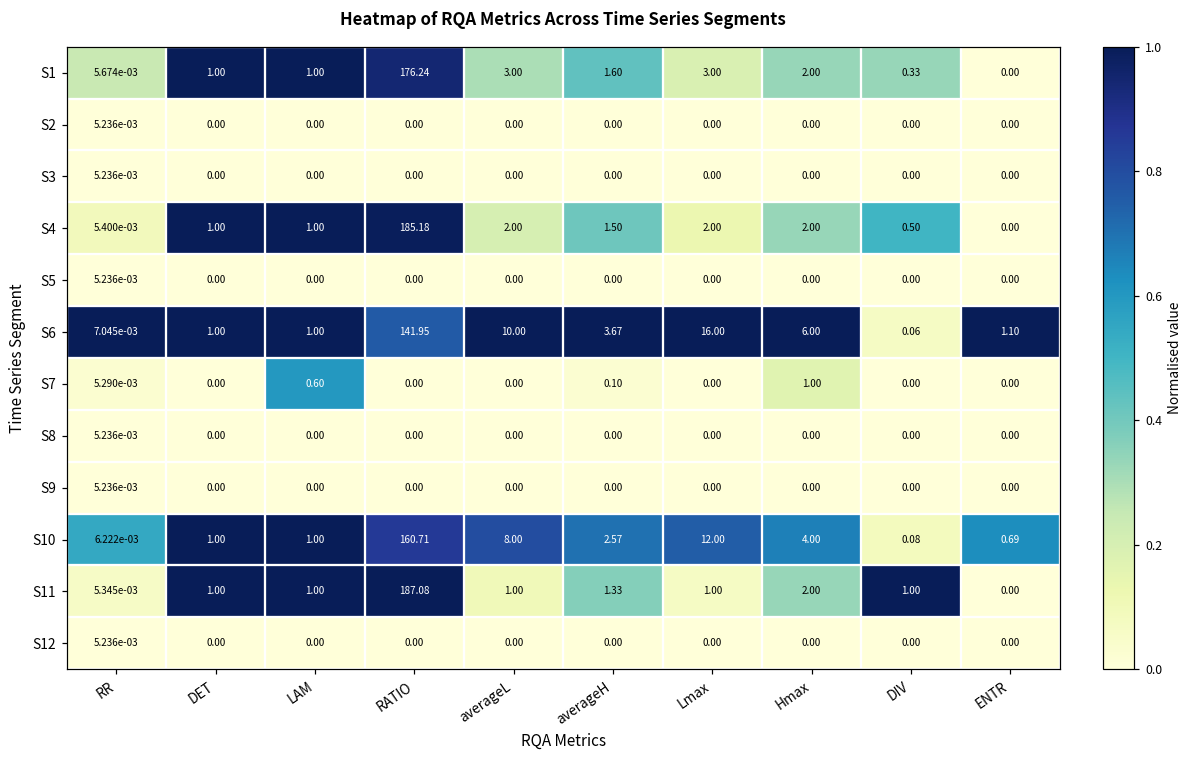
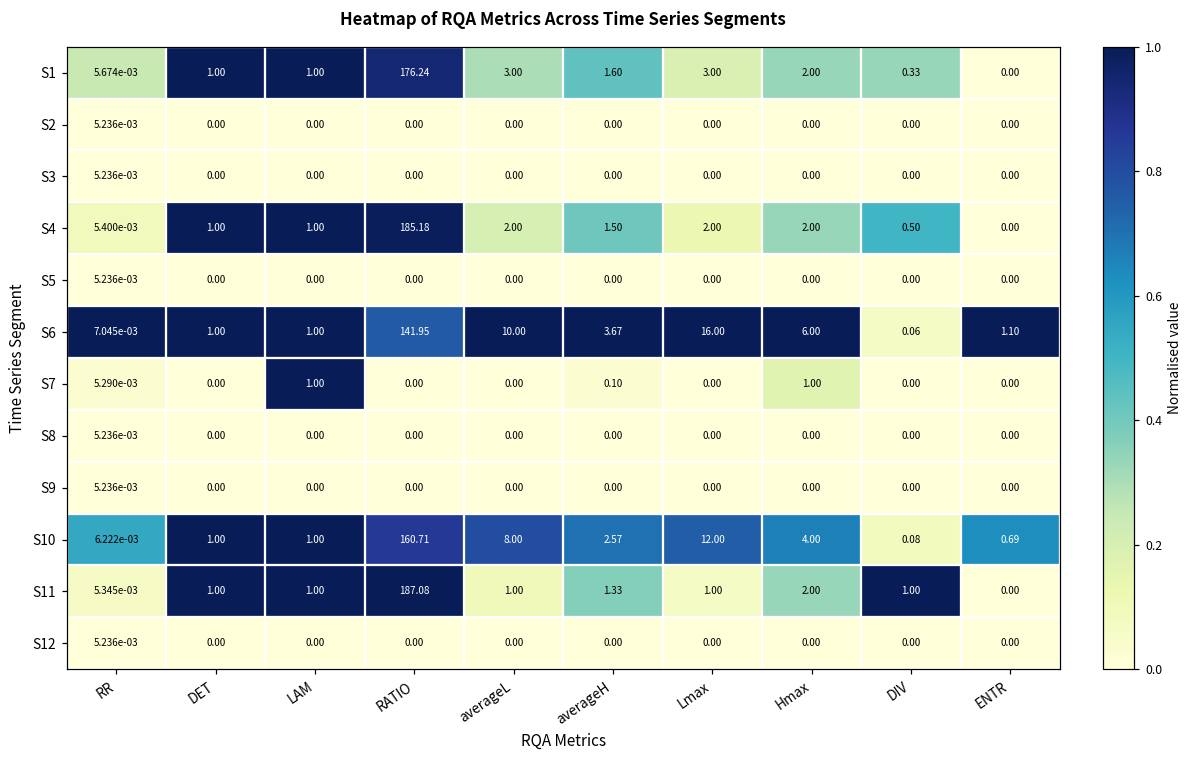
  {
    "S1": {
      "RR": "5.674e-03",
      "DET": "1.00",
      "LAM": "1.00",
      "RATIO": "176.24",
      "averageL": "3.00",
      "averageH": "1.60",
      "Lmax": "3.00",
      "Hmax": "2.00",
      "DIV": "0.33",
      "ENTR": "0.00"
    },
    "S2": {
      "RR": "5.236e-03",
      "DET": "0.00",
      "LAM": "0.00",
      "RATIO": "0.00",
      "averageL": "0.00",
      "averageH": "0.00",
      "Lmax": "0.00",
      "Hmax": "0.00",
      "DIV": "0.00",
      "ENTR": "0.00"
    },
    "S3": {
      "RR": "5.236e-03",
      "DET": "0.00",
      "LAM": "0.00",
      "RATIO": "0.00",
      "averageL": "0.00",
      "averageH": "0.00",
      "Lmax": "0.00",
      "Hmax": "0.00",
      "DIV": "0.00",
      "ENTR": "0.00"
    },
    "S4": {
      "RR": "5.400e-03",
      "DET": "1.00",
      "LAM": "1.00",
      "RATIO": "185.18",
      "averageL": "2.00",
      "averageH": "1.50",
      "Lmax": "2.00",
      "Hmax": "2.00",
      "DIV": "0.50",
      "ENTR": "0.00"
    },
    "S5": {
      "RR": "5.236e-03",
      "DET": "0.00",
      "LAM": "0.00",
      "RATIO": "0.00",
      "averageL": "0.00",
      "averageH": "0.00",
      "Lmax": "0.00",
      "Hmax": "0.00",
      "DIV": "0.00",
      "ENTR": "0.00"
    },
    "S6": {
      "RR": "7.045e-03",
      "DET": "1.00",
      "LAM": "1.00",
      "RATIO": "141.95",
      "averageL": "10.00",
      "averageH": "3.67",
      "Lmax": "16.00",
      "Hmax": "6.00",
      "DIV": "0.06",
      "ENTR": "1.10"
    },
    "S7": {
      "RR": "5.290e-03",
      "DET": "0.00",
-     "LAM": "0.60",
+     "LAM": "1.00",
      "RATIO": "0.00",
      "averageL": "0.00",
      "averageH": "0.10",
      "Lmax": "0.00",
      "Hmax": "1.00",
      "DIV": "0.00",
      "ENTR": "0.00"
    },
    "S8": {
      "RR": "5.236e-03",
      "DET": "0.00",
      "LAM": "0.00",
      "RATIO": "0.00",
      "averageL": "0.00",
      "averageH": "0.00",
      "Lmax": "0.00",
      "Hmax": "0.00",
      "DIV": "0.00",
      "ENTR": "0.00"
    },
    "S9": {
      "RR": "5.236e-03",
      "DET": "0.00",
      "LAM": "0.00",
      "RATIO": "0.00",
      "averageL": "0.00",
      "averageH": "0.00",
      "Lmax": "0.00",
      "Hmax": "0.00",
      "DIV": "0.00",
      "ENTR": "0.00"
    },
    "S10": {
      "RR": "6.222e-03",
      "DET": "1.00",
      "LAM": "1.00",
      "RATIO": "160.71",
      "averageL": "8.00",
      "averageH": "2.57",
      "Lmax": "12.00",
      "Hmax": "4.00",
      "DIV": "0.08",
      "ENTR": "0.69"
    },
    "S11": {
      "RR": "5.345e-03",
      "DET": "1.00",
      "LAM": "1.00",
      "RATIO": "187.08",
      "averageL": "1.00",
      "averageH": "1.33",
      "Lmax": "1.00",
      "Hmax": "2.00",
      "DIV": "1.00",
      "ENTR": "0.00"
    },
    "S12": {
      "RR": "5.236e-03",
      "DET": "0.00",
      "LAM": "0.00",
      "RATIO": "0.00",
      "averageL": "0.00",
      "averageH": "0.00",
      "Lmax": "0.00",
      "Hmax": "0.00",
      "DIV": "0.00",
      "ENTR": "0.00"
    }
  }
